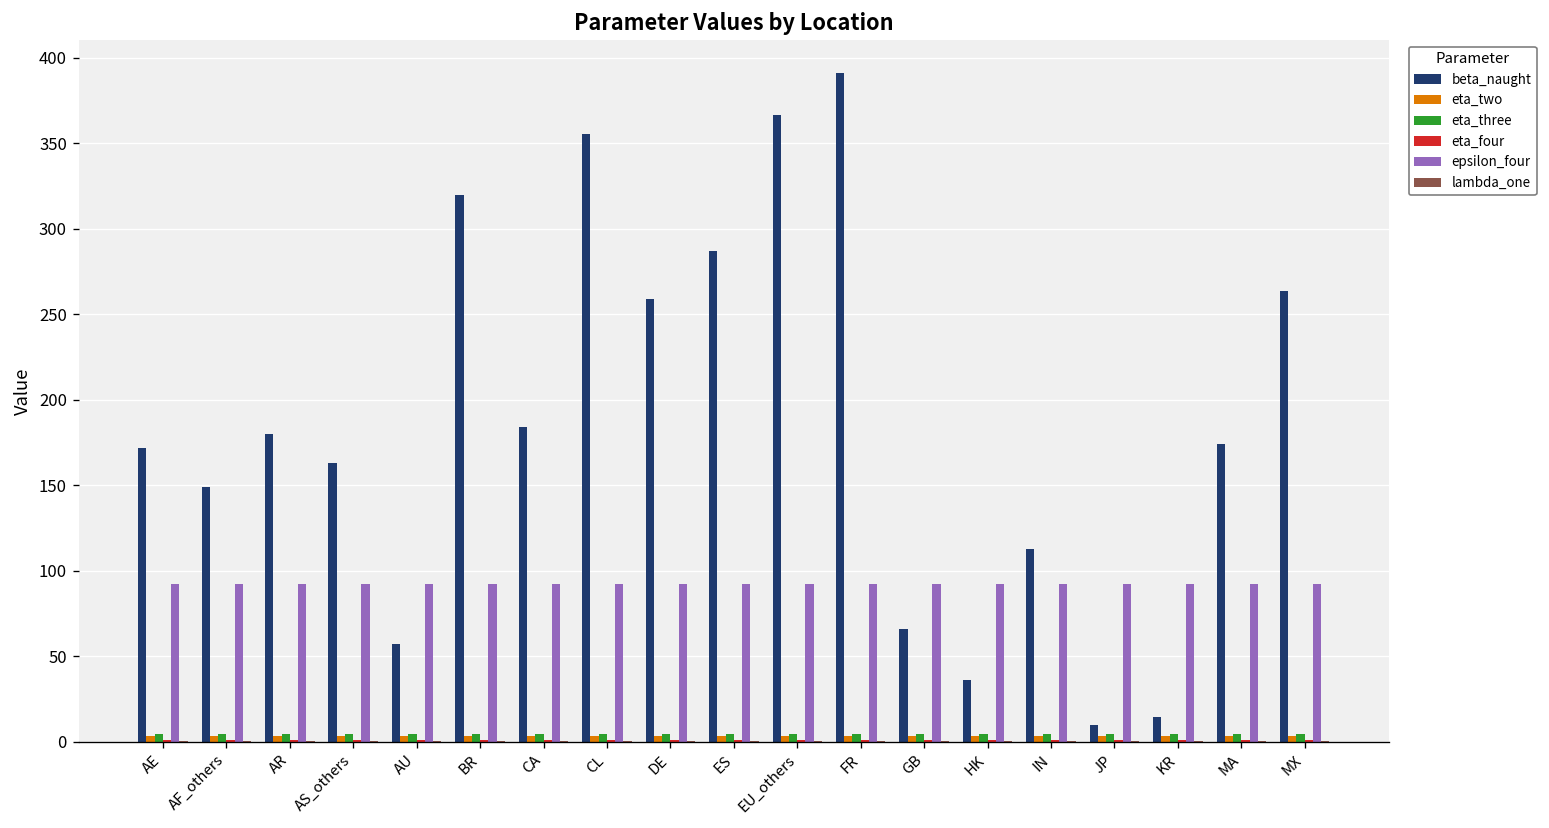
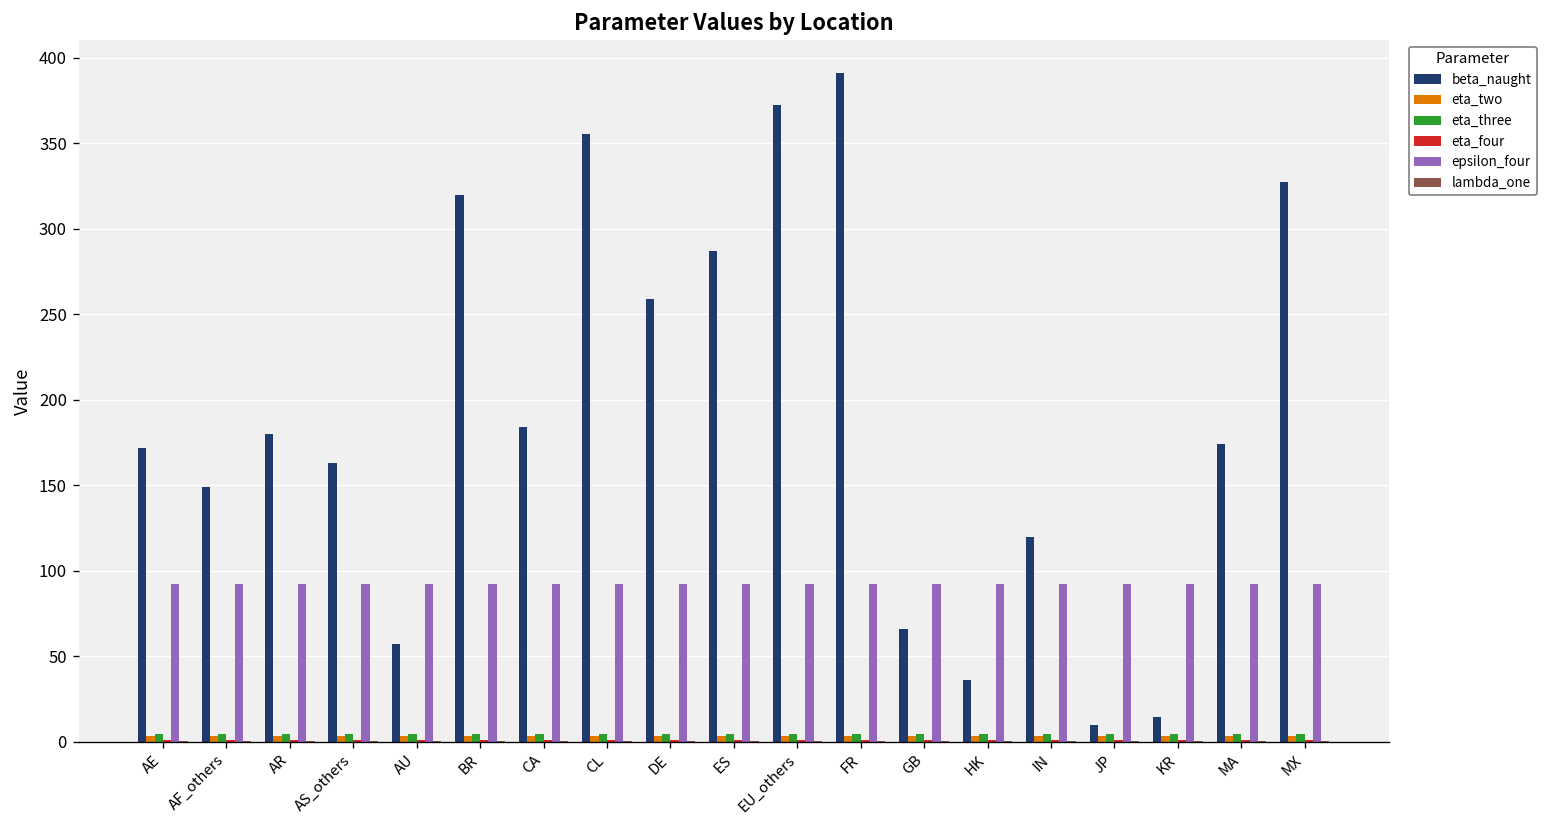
  {
    "beta_naught": {
      "AE": 172,
      "AF_others": 149,
      "AR": 180,
      "AS_others": 163,
      "AU": 57,
      "BR": 320,
      "CA": 184,
      "CL": 355,
      "DE": 259,
      "ES": 287,
-     "EU_others": 366,
+     "EU_others": 372,
      "FR": 391,
      "GB": 66,
      "HK": 36,
-     "IN": 112,
+     "IN": 119,
      "JP": 9,
      "KR": 15,
      "MA": 174,
-     "MX": 263
+     "MX": 327
    },
    "eta_two": {
      "AE": 3,
      "AF_others": 3,
      "AR": 3,
      "AS_others": 3,
      "AU": 3,
      "BR": 3,
      "CA": 3,
      "CL": 3,
      "DE": 3,
      "ES": 3,
      "EU_others": 3,
      "FR": 3,
      "GB": 3,
      "HK": 3,
      "IN": 3,
      "JP": 3,
      "KR": 3,
      "MA": 3,
      "MX": 3
    },
    "eta_three": {
      "AE": 5,
      "AF_others": 5,
      "AR": 5,
      "AS_others": 5,
      "AU": 5,
      "BR": 5,
      "CA": 5,
      "CL": 5,
      "DE": 5,
      "ES": 5,
      "EU_others": 5,
      "FR": 5,
      "GB": 5,
      "HK": 5,
      "IN": 5,
      "JP": 5,
      "KR": 5,
      "MA": 5,
      "MX": 5
    },
    "epsilon_four": {
      "AE": 92,
      "AF_others": 92,
      "AR": 92,
      "AS_others": 92,
      "AU": 92,
      "BR": 92,
      "CA": 92,
      "CL": 92,
      "DE": 92,
      "ES": 92,
      "EU_others": 92,
      "FR": 92,
      "GB": 92,
      "HK": 92,
      "IN": 92,
      "JP": 92,
      "KR": 92,
      "MA": 92,
      "MX": 92
    }
  }
